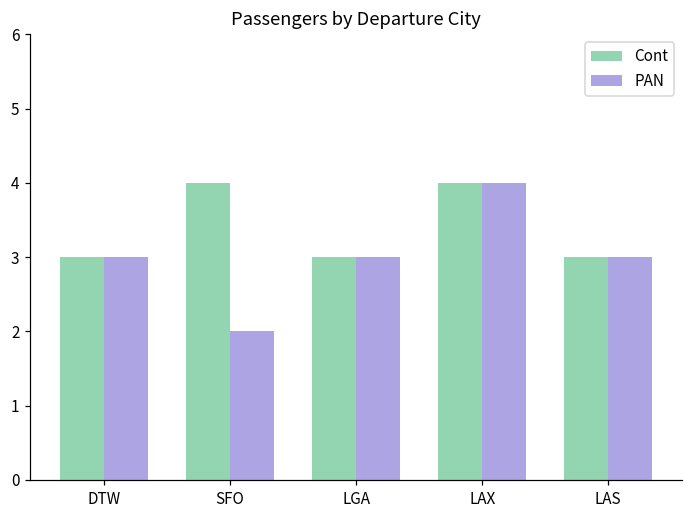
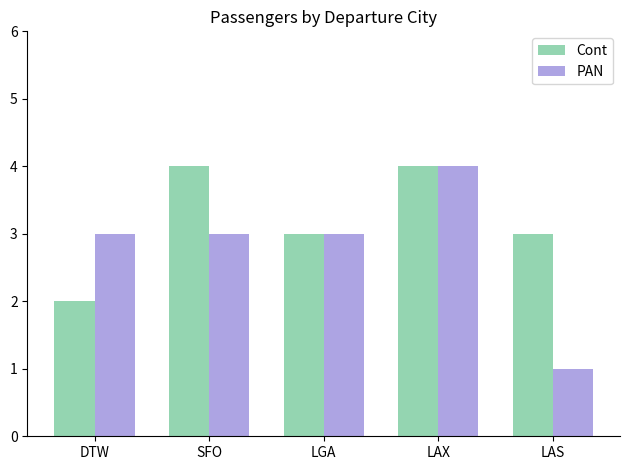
  {
    "Cont": {
-     "DTW": 3,
+     "DTW": 2,
      "SFO": 4,
      "LGA": 3,
      "LAX": 4,
      "LAS": 3
    },
    "PAN": {
      "DTW": 3,
-     "SFO": 2,
+     "SFO": 3,
      "LGA": 3,
      "LAX": 4,
-     "LAS": 3
+     "LAS": 1
    }
  }
